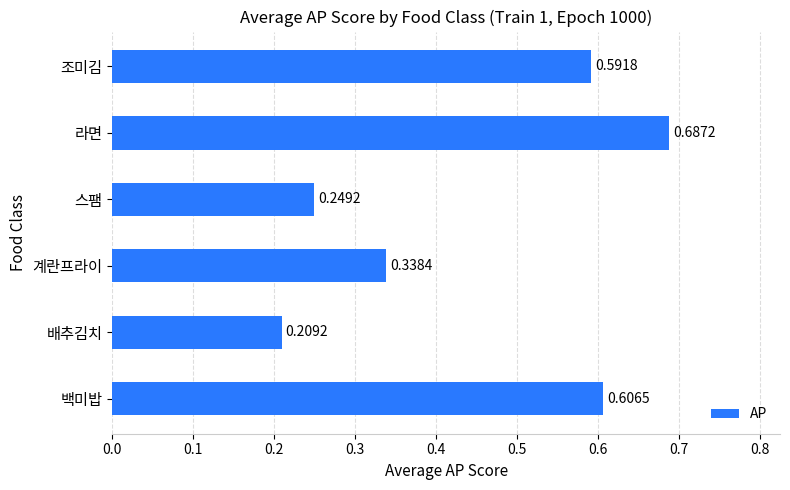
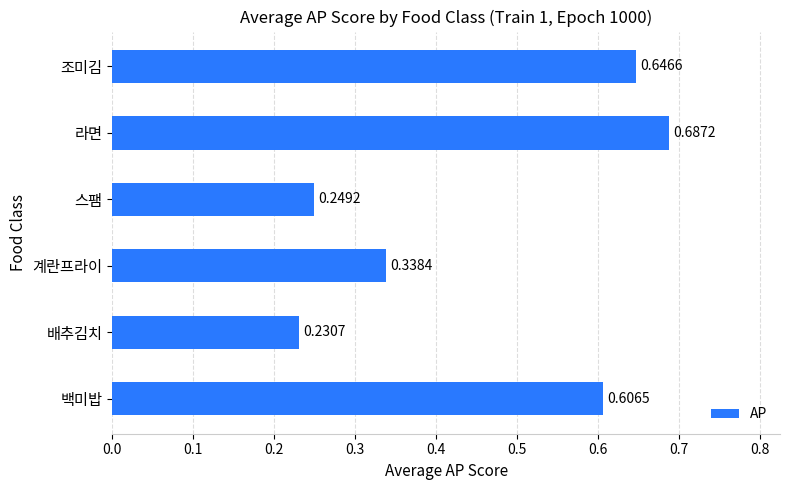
  {
-   "조미김": 0.5918,
+   "조미김": 0.6466,
    "라면": 0.6872,
    "스팸": 0.2492,
    "계란프라이": 0.3384,
-   "배추김치": 0.2092,
+   "배추김치": 0.2307,
    "백미밥": 0.6065
  }
